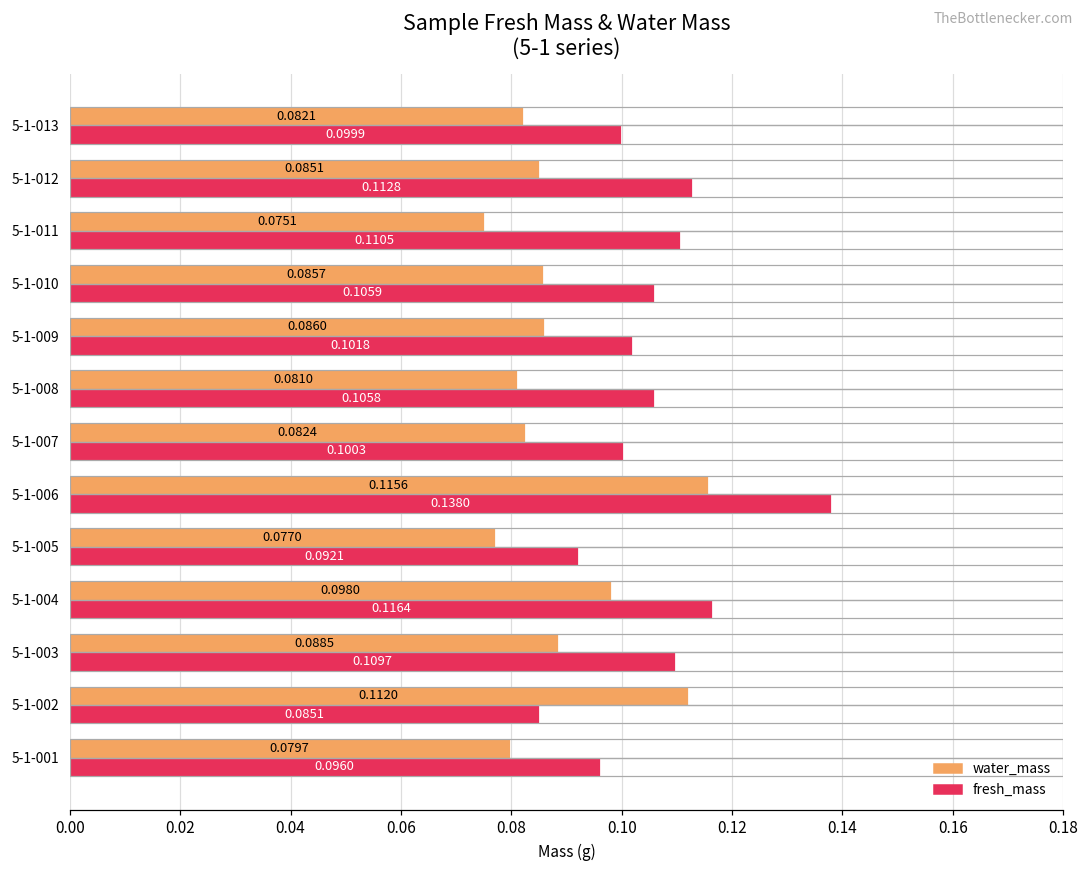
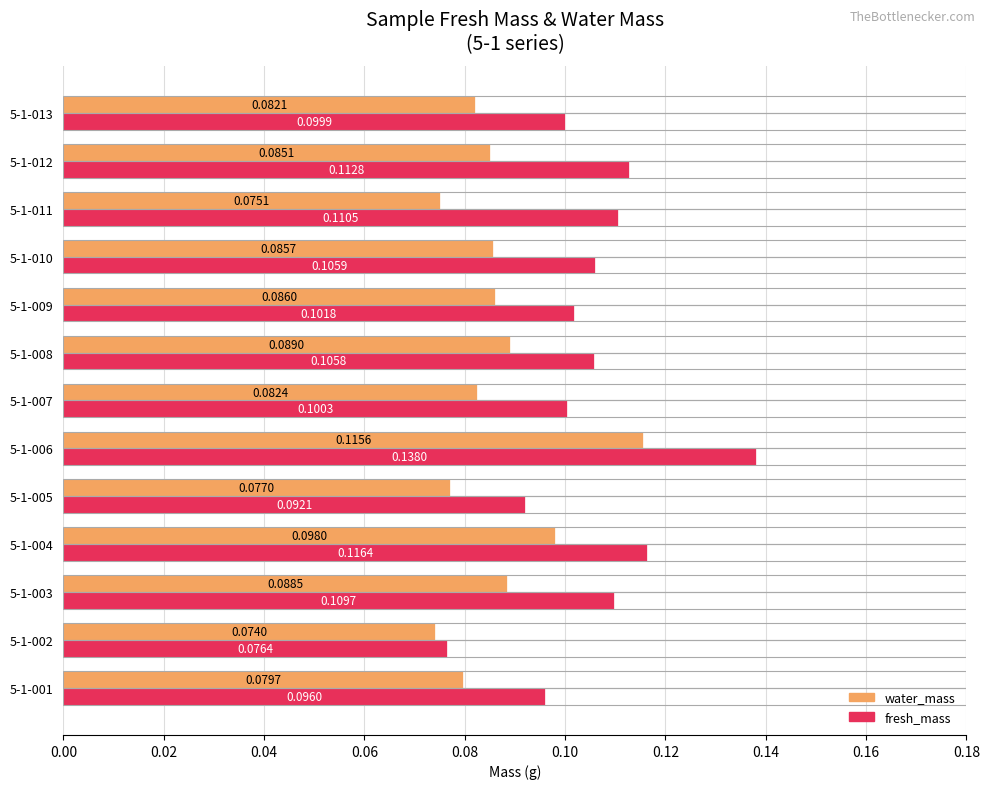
  {
    "water_mass": {
      "5-1-013": 0.0821,
      "5-1-012": 0.0851,
      "5-1-011": 0.0751,
      "5-1-010": 0.0857,
      "5-1-009": 0.0860,
-     "5-1-008": 0.0810,
+     "5-1-008": 0.0890,
      "5-1-007": 0.0824,
      "5-1-006": 0.1156,
      "5-1-005": 0.0770,
      "5-1-004": 0.0980,
      "5-1-003": 0.0885,
-     "5-1-002": 0.1120,
+     "5-1-002": 0.0740,
      "5-1-001": 0.0797
    },
    "fresh_mass": {
      "5-1-013": 0.0999,
      "5-1-012": 0.1128,
      "5-1-011": 0.1105,
      "5-1-010": 0.1059,
      "5-1-009": 0.1018,
      "5-1-008": 0.1058,
      "5-1-007": 0.1003,
      "5-1-006": 0.1380,
      "5-1-005": 0.0921,
      "5-1-004": 0.1164,
      "5-1-003": 0.1097,
-     "5-1-002": 0.0851,
+     "5-1-002": 0.0764,
      "5-1-001": 0.0960
    }
  }
